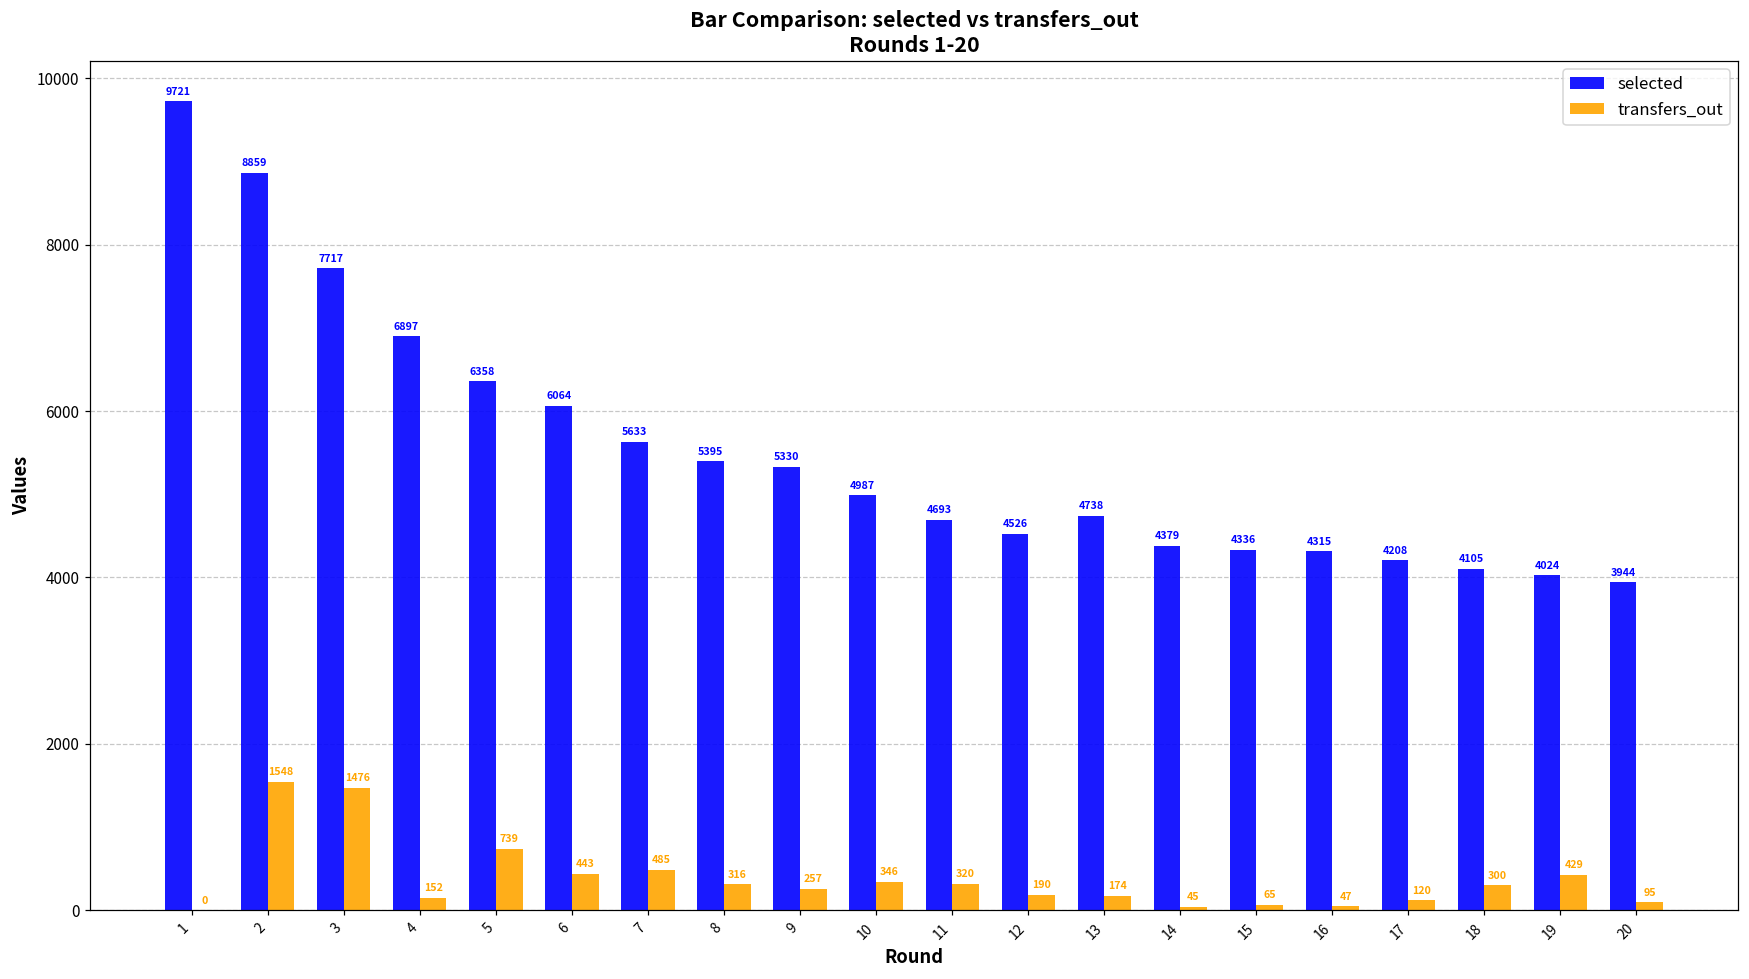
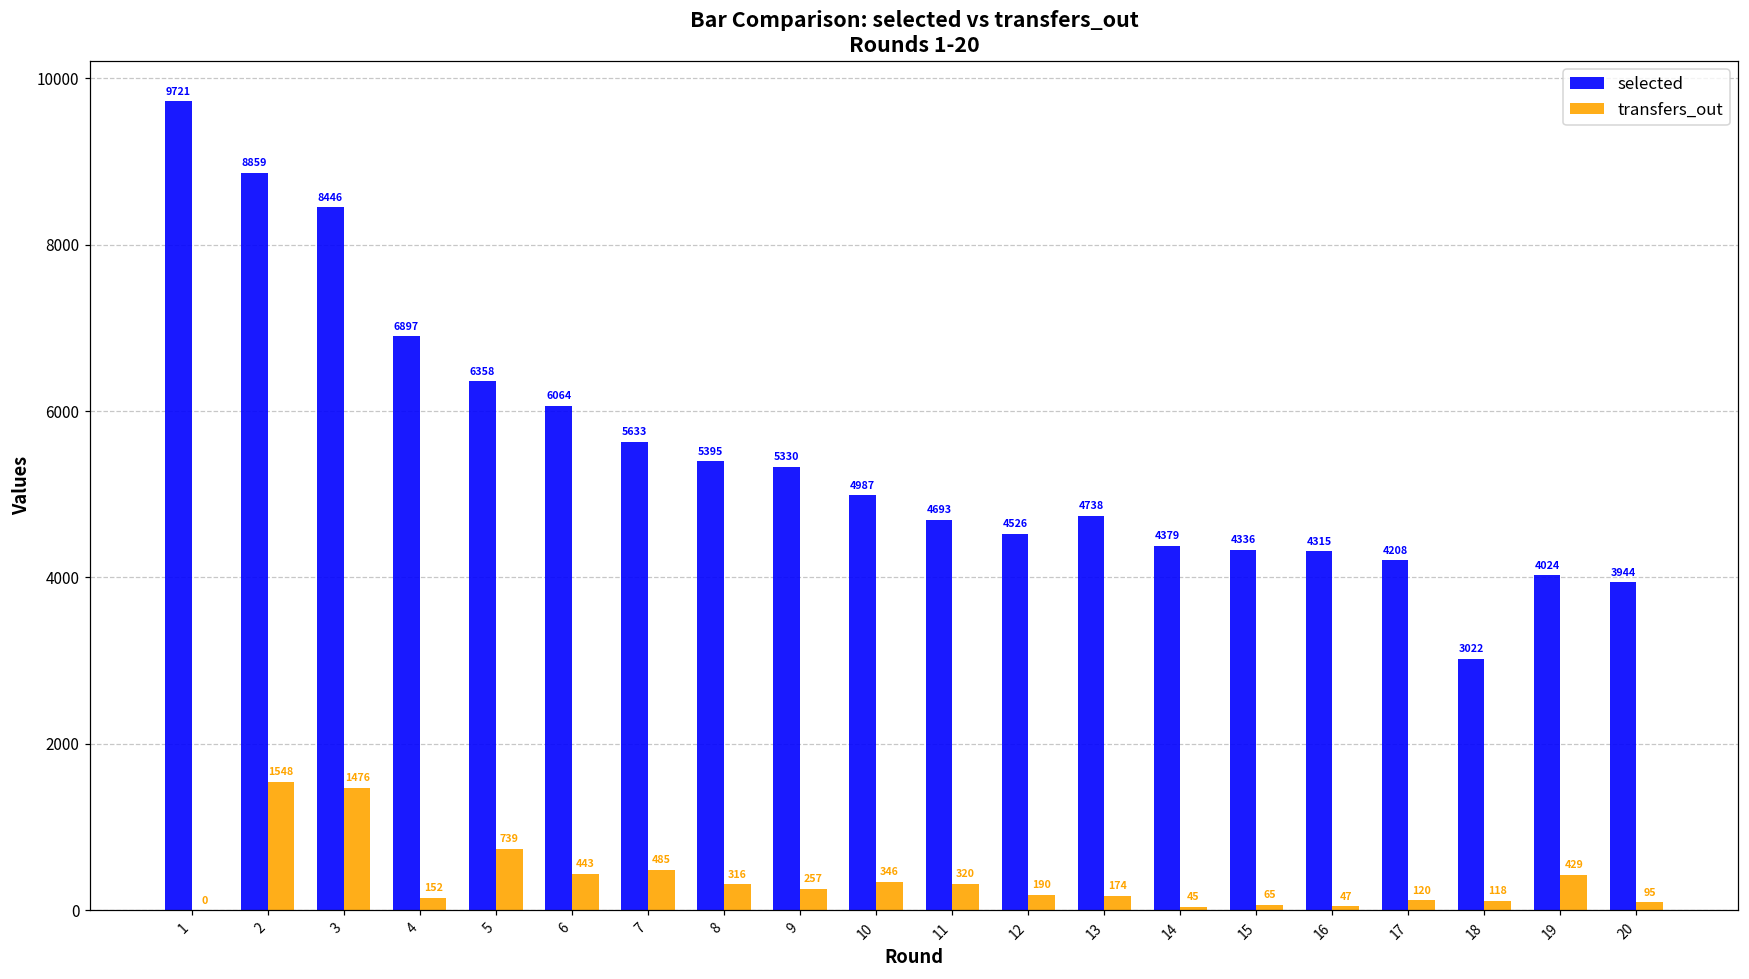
  {
    "selected": {
      "1": 9721,
      "2": 8859,
-     "3": 7717,
+     "3": 8446,
      "4": 6897,
      "5": 6358,
      "6": 6064,
      "7": 5633,
      "8": 5395,
      "9": 5330,
      "10": 4987,
      "11": 4693,
      "12": 4526,
      "13": 4738,
      "14": 4379,
      "15": 4336,
      "16": 4315,
      "17": 4208,
-     "18": 4105,
+     "18": 3022,
      "19": 4024,
      "20": 3944
    },
    "transfers_out": {
      "1": 0,
      "2": 1548,
      "3": 1476,
      "4": 152,
      "5": 739,
      "6": 443,
      "7": 485,
      "8": 316,
      "9": 257,
      "10": 346,
      "11": 320,
      "12": 190,
      "13": 174,
      "14": 45,
      "15": 65,
      "16": 47,
      "17": 120,
-     "18": 300,
+     "18": 118,
      "19": 429,
      "20": 95
    }
  }
